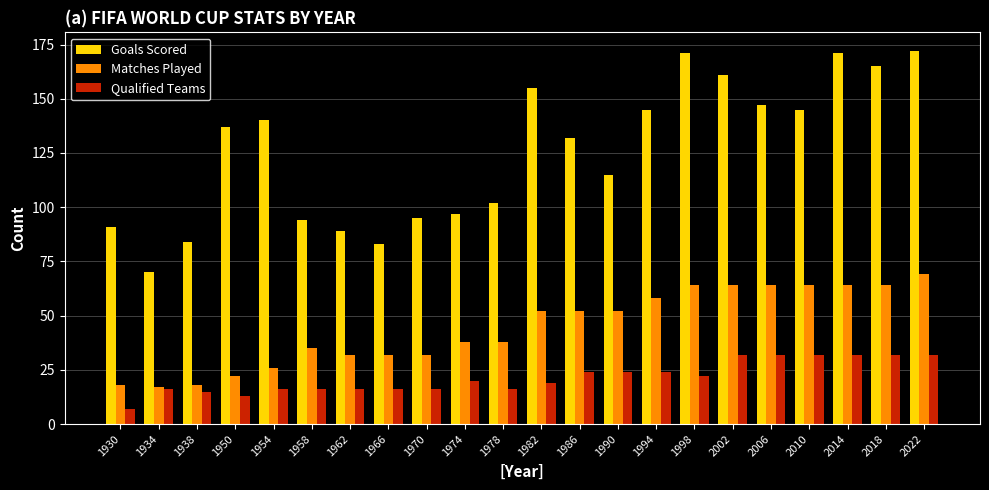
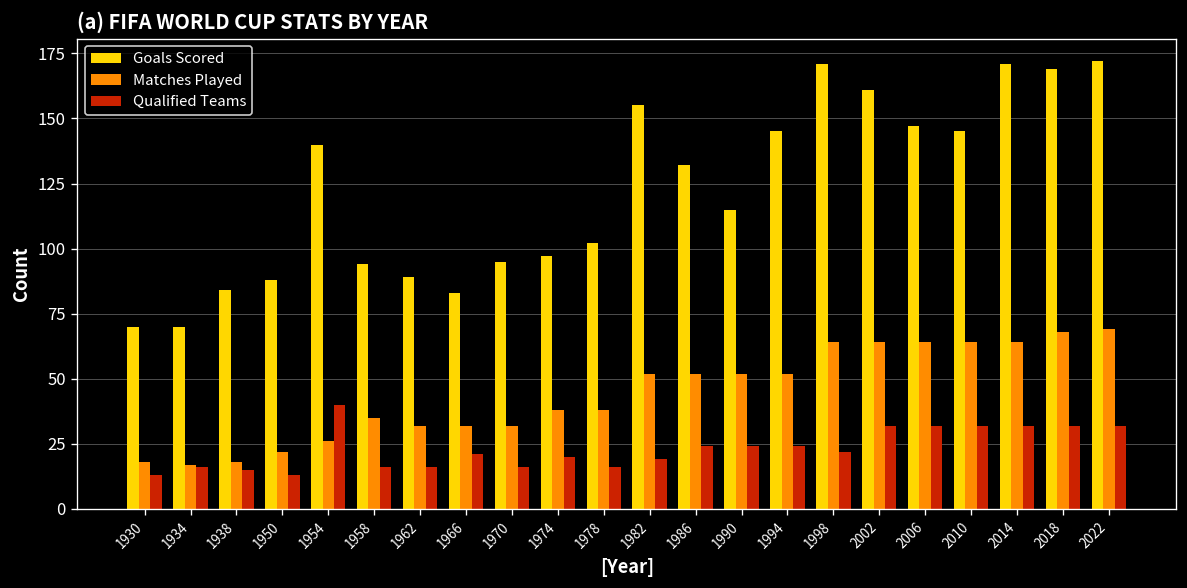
  {
    "Goals Scored": {
-     "1930": 91,
+     "1930": 70,
      "1934": 70,
      "1938": 84,
-     "1950": 137,
+     "1950": 88,
      "1954": 140,
      "1958": 94,
      "1962": 89,
      "1966": 83,
      "1970": 95,
      "1974": 97,
      "1978": 102,
      "1982": 155,
      "1986": 132,
      "1990": 115,
      "1994": 145,
      "1998": 171,
      "2002": 161,
      "2006": 147,
      "2010": 145,
      "2014": 171,
-     "2018": 165,
+     "2018": 169,
      "2022": 172
    },
    "Matches Played": {
      "1930": 18,
      "1934": 17,
      "1938": 18,
      "1950": 22,
      "1954": 26,
      "1958": 35,
      "1962": 32,
      "1966": 32,
      "1970": 32,
      "1974": 38,
      "1978": 38,
      "1982": 52,
      "1986": 52,
      "1990": 52,
-     "1994": 58,
+     "1994": 52,
      "1998": 64,
      "2002": 64,
      "2006": 64,
      "2010": 64,
      "2014": 64,
-     "2018": 64,
+     "2018": 68,
      "2022": 69
    },
    "Qualified Teams": {
-     "1930": 7,
+     "1930": 13,
      "1934": 16,
      "1938": 15,
      "1950": 13,
-     "1954": 16,
+     "1954": 40,
      "1958": 16,
      "1962": 16,
-     "1966": 16,
+     "1966": 21,
      "1970": 16,
      "1974": 20,
      "1978": 16,
      "1982": 19,
      "1986": 24,
      "1990": 24,
      "1994": 24,
      "1998": 22,
      "2002": 32,
      "2006": 32,
      "2010": 32,
      "2014": 32,
      "2018": 32,
      "2022": 32
    }
  }
